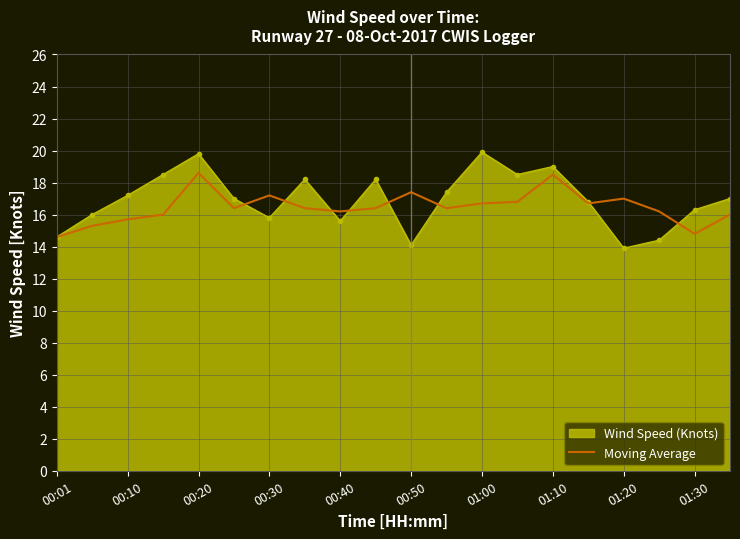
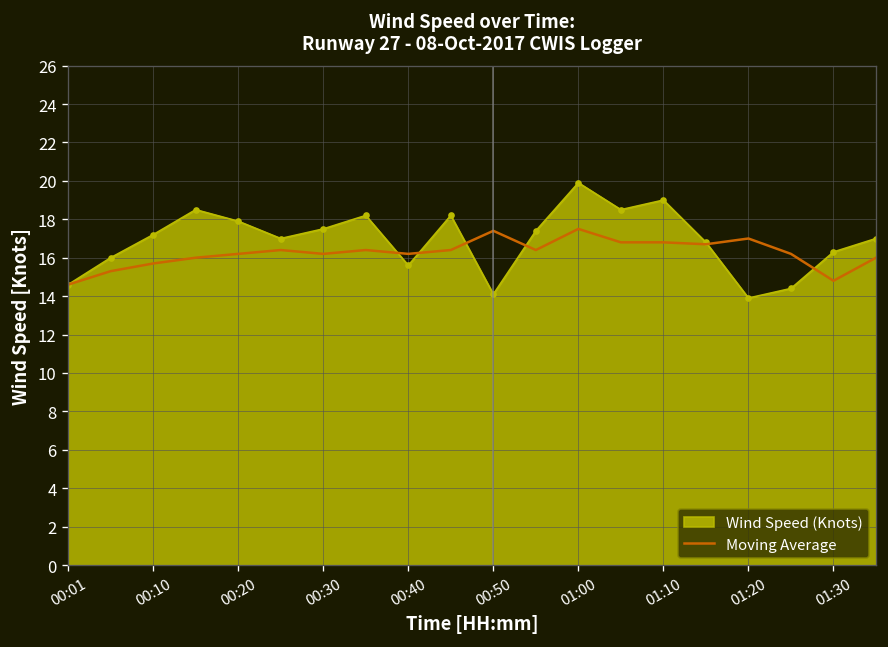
  {
    "Wind Speed (Knots)": {
      "00:10": 17.2,
-     "00:20": 19.8,
-     "00:30": 15.8,
+     "00:20": 17.9,
+     "00:30": 17.5,
      "00:40": 15.6,
      "00:50": 14.1,
      "01:00": 19.9,
      "01:10": 19.0,
      "01:20": 13.9,
      "01:30": 16.3
    },
    "Moving Average": {
      "00:10": 15.7,
-     "00:20": 18.6,
-     "00:30": 17.2,
+     "00:20": 16.2,
+     "00:30": 16.2,
      "00:40": 16.2,
      "00:50": 17.4,
-     "01:00": 16.7,
-     "01:10": 18.5,
+     "01:00": 17.5,
+     "01:10": 16.8,
      "01:20": 17.0,
      "01:30": 14.8
    }
  }
